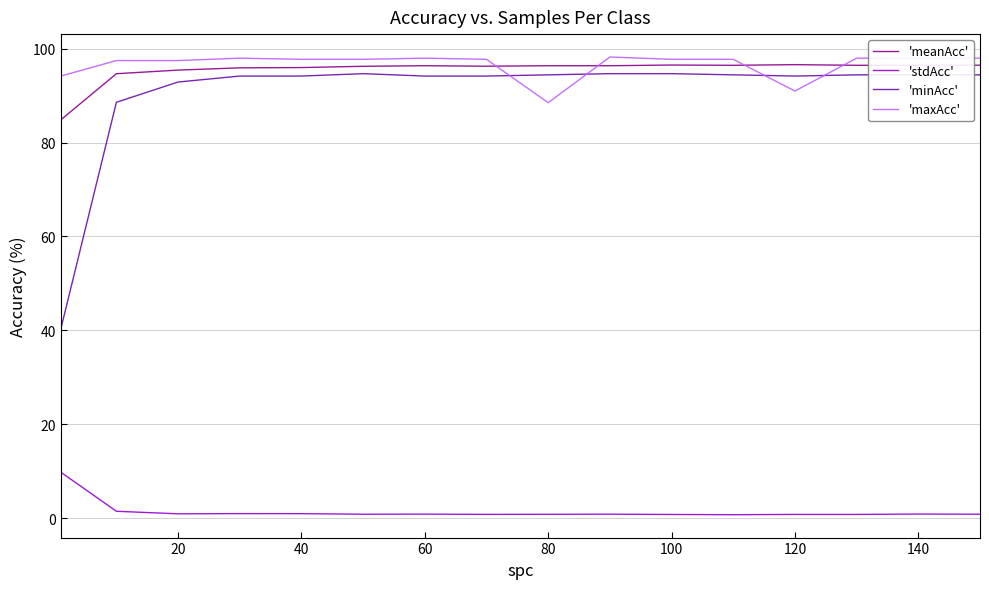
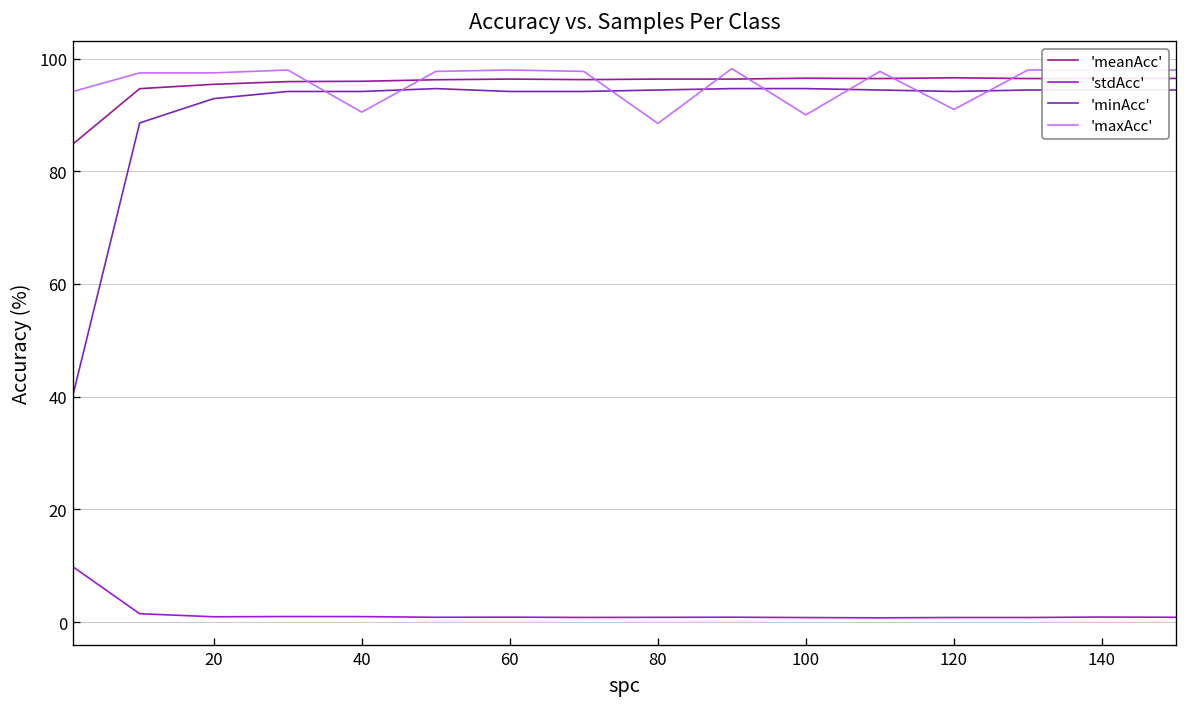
  {
    "'maxAcc'": {
      "20": 97,
-     "40": 98,
+     "40": 90,
      "60": 98,
      "80": 88,
-     "100": 98,
+     "100": 90,
      "120": 91
    }
  }
